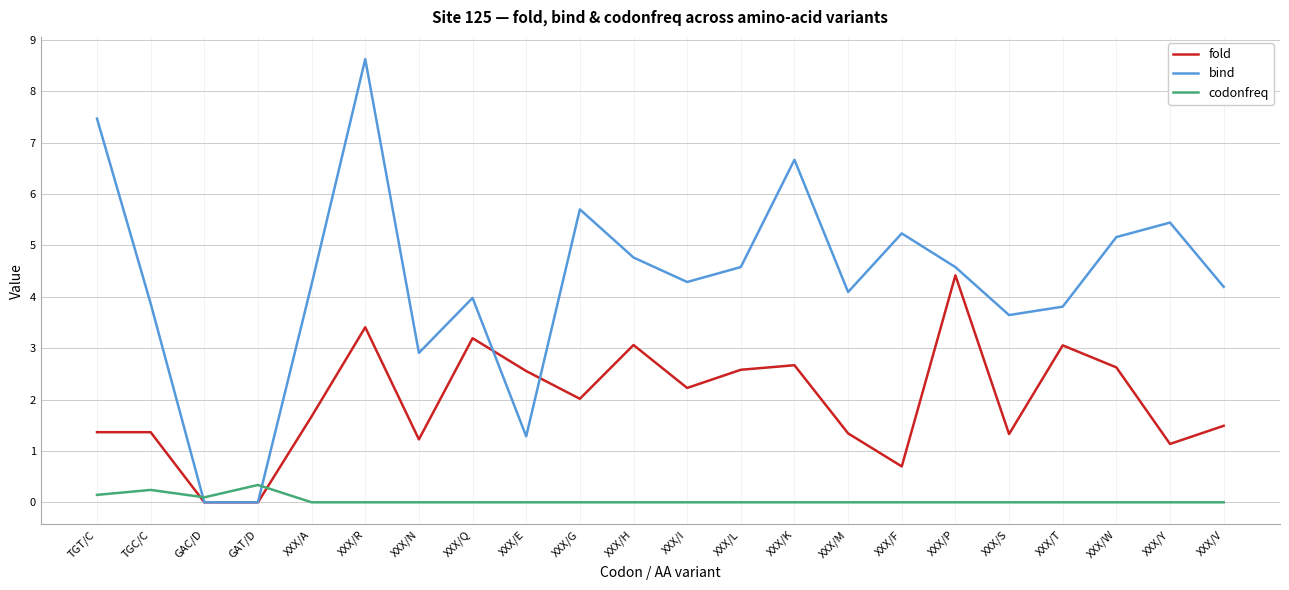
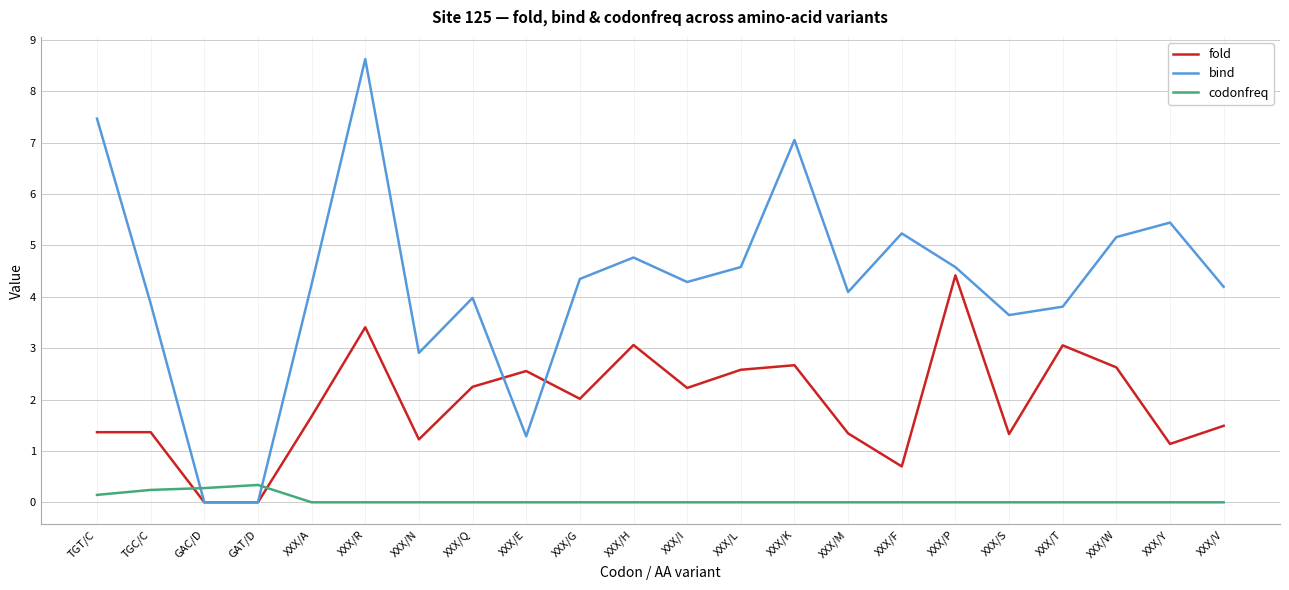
  {
    "fold": {
      "TGT/C": 1.4,
      "TGC/C": 1.4,
      "XXX/A": 1.7,
      "XXX/R": 3.4,
      "XXX/N": 1.2,
-     "XXX/Q": 3.2,
+     "XXX/Q": 2.2,
      "XXX/E": 2.6,
      "XXX/G": 2.0,
      "XXX/H": 3.1,
      "XXX/I": 2.2,
      "XXX/L": 2.6,
      "XXX/K": 2.7,
      "XXX/M": 1.3,
      "XXX/F": 0.7,
      "XXX/P": 4.4,
      "XXX/S": 1.3,
      "XXX/T": 3.1,
      "XXX/W": 2.6,
      "XXX/Y": 1.1,
      "XXX/V": 1.5
    },
    "bind": {
      "TGT/C": 7.5,
      "TGC/C": 3.9,
      "XXX/A": 4.2,
      "XXX/R": 8.6,
      "XXX/N": 2.9,
      "XXX/Q": 4.0,
      "XXX/E": 1.3,
-     "XXX/G": 5.7,
+     "XXX/G": 4.3,
      "XXX/H": 4.8,
      "XXX/I": 4.3,
      "XXX/L": 4.6,
-     "XXX/K": 6.7,
+     "XXX/K": 7.1,
      "XXX/M": 4.1,
      "XXX/F": 5.2,
      "XXX/P": 4.6,
      "XXX/S": 3.6,
      "XXX/T": 3.8,
      "XXX/W": 5.2,
      "XXX/Y": 5.4,
      "XXX/V": 4.2
    },
    "codonfreq": {
      "TGT/C": 0.1,
      "TGC/C": 0.2,
-     "GAC/D": 0.1,
+     "GAC/D": 0.3,
      "GAT/D": 0.3,
      "XXX/A": 0.0,
      "XXX/R": 0.0,
      "XXX/N": 0.0,
      "XXX/Q": 0.0,
      "XXX/E": 0.0,
      "XXX/G": 0.0,
      "XXX/H": 0.0,
      "XXX/I": 0.0,
      "XXX/L": 0.0,
      "XXX/K": 0.0,
      "XXX/M": 0.0,
      "XXX/F": 0.0,
      "XXX/P": 0.0,
      "XXX/S": 0.0,
      "XXX/T": 0.0,
      "XXX/W": 0.0,
      "XXX/Y": 0.0,
      "XXX/V": 0.0
    }
  }
